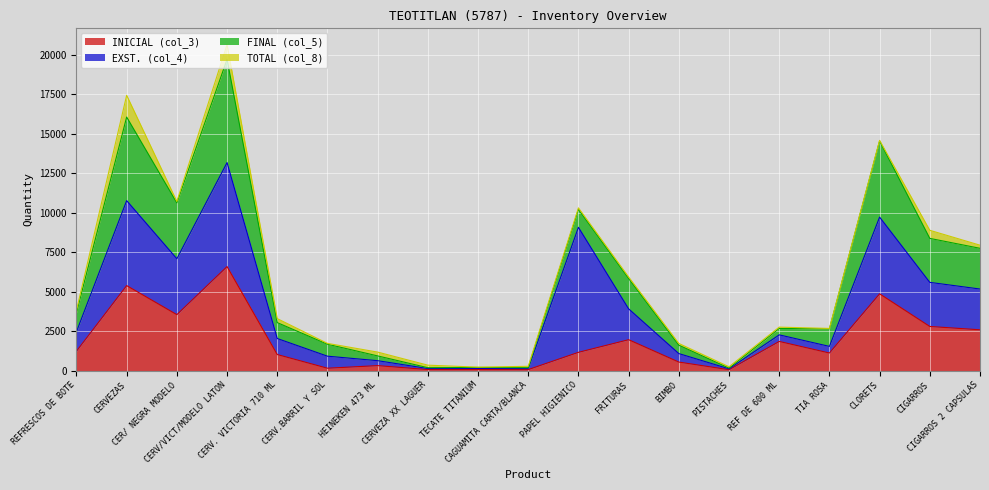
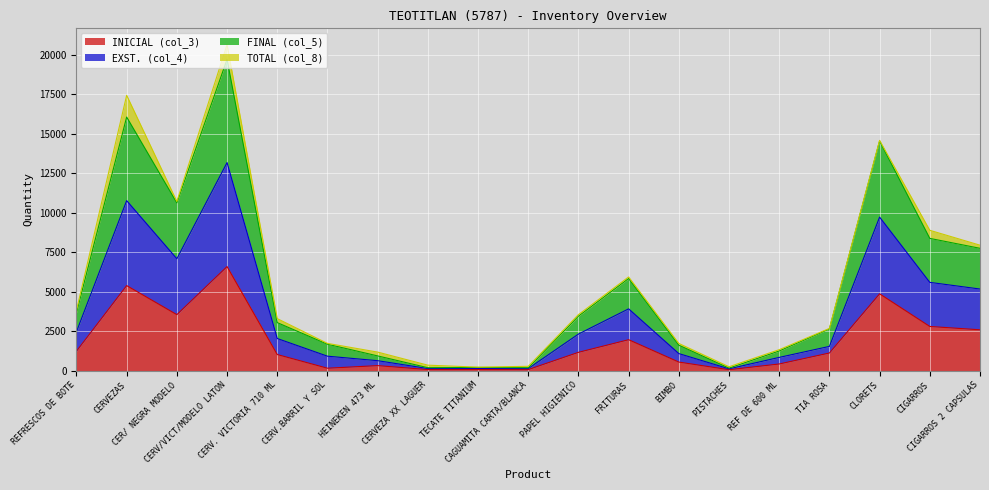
  {
    "INICIAL (col_3)": {
      "REFRESCOS DE BOTE": 1200,
      "CERVEZAS": 5400,
      "CER/ NEGRA MODELO": 3500,
      "CERV/VICT/MODELO LATON": 6600,
      "CERV. VICTORIA 710 ML": 1000,
      "CERV.BARRIL Y SOL": 100,
      "HEINEKEN 473 ML": 300,
      "PAPEL HIGIENICO": 1200,
      "FRITURAS": 2000,
      "BIMBO": 500,
-     "REF DE 600 ML": 1800,
+     "REF DE 600 ML": 400,
      "TIA ROSA": 1100,
      "CLORETS": 4900,
      "CIGARROS": 2800,
      "CIGARROS 2 CAPSULAS": 2600
    },
    "EXST. (col_4)": {
      "REFRESCOS DE BOTE": 1200,
      "CERVEZAS": 5400,
      "CER/ NEGRA MODELO": 3500,
      "CERV/VICT/MODELO LATON": 6600,
      "CERV. VICTORIA 710 ML": 1000,
      "CERV.BARRIL Y SOL": 800,
      "HEINEKEN 473 ML": 300,
-     "PAPEL HIGIENICO": 7900,
+     "PAPEL HIGIENICO": 1200,
      "FRITURAS": 2000,
      "BIMBO": 500,
      "REF DE 600 ML": 400,
      "TIA ROSA": 400,
      "CLORETS": 4900,
      "CIGARROS": 2800,
      "CIGARROS 2 CAPSULAS": 2600
    },
    "FINAL (col_5)": {
      "CERVEZAS": 5300,
      "CERV. VICTORIA 710 ML": 1000,
      "HEINEKEN 473 ML": 300,
      "CIGARROS": 2800,
      "CIGARROS 2 CAPSULAS": 2600
    },
    "TOTAL (col_8)": {
      "CERVEZAS": 1400,
      "CERV. VICTORIA 710 ML": 300,
      "HEINEKEN 473 ML": 200,
      "CIGARROS": 500,
      "CIGARROS 2 CAPSULAS": 200
    }
  }
